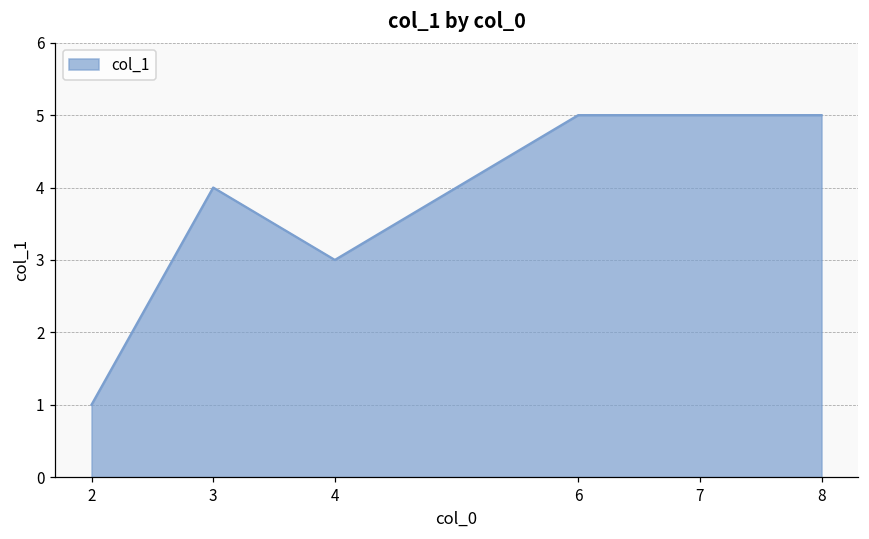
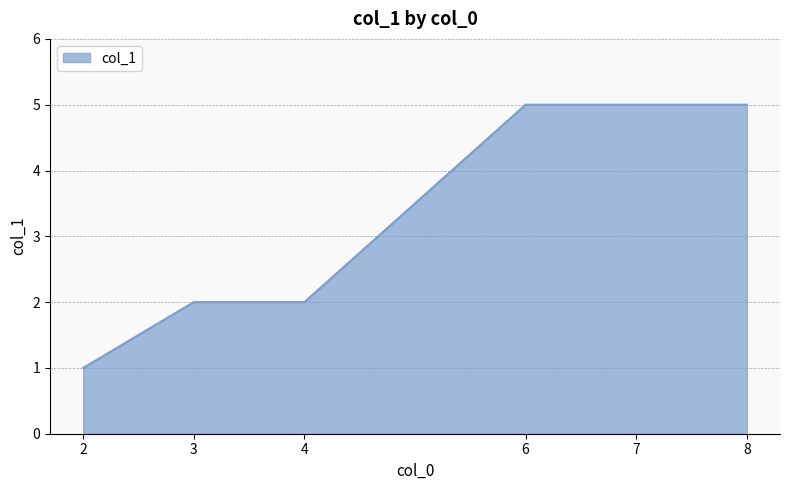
  {
    "2": 1,
-   "3": 4,
-   "4": 3,
+   "3": 2,
+   "4": 2,
    "6": 5,
    "7": 5,
    "8": 5
  }
